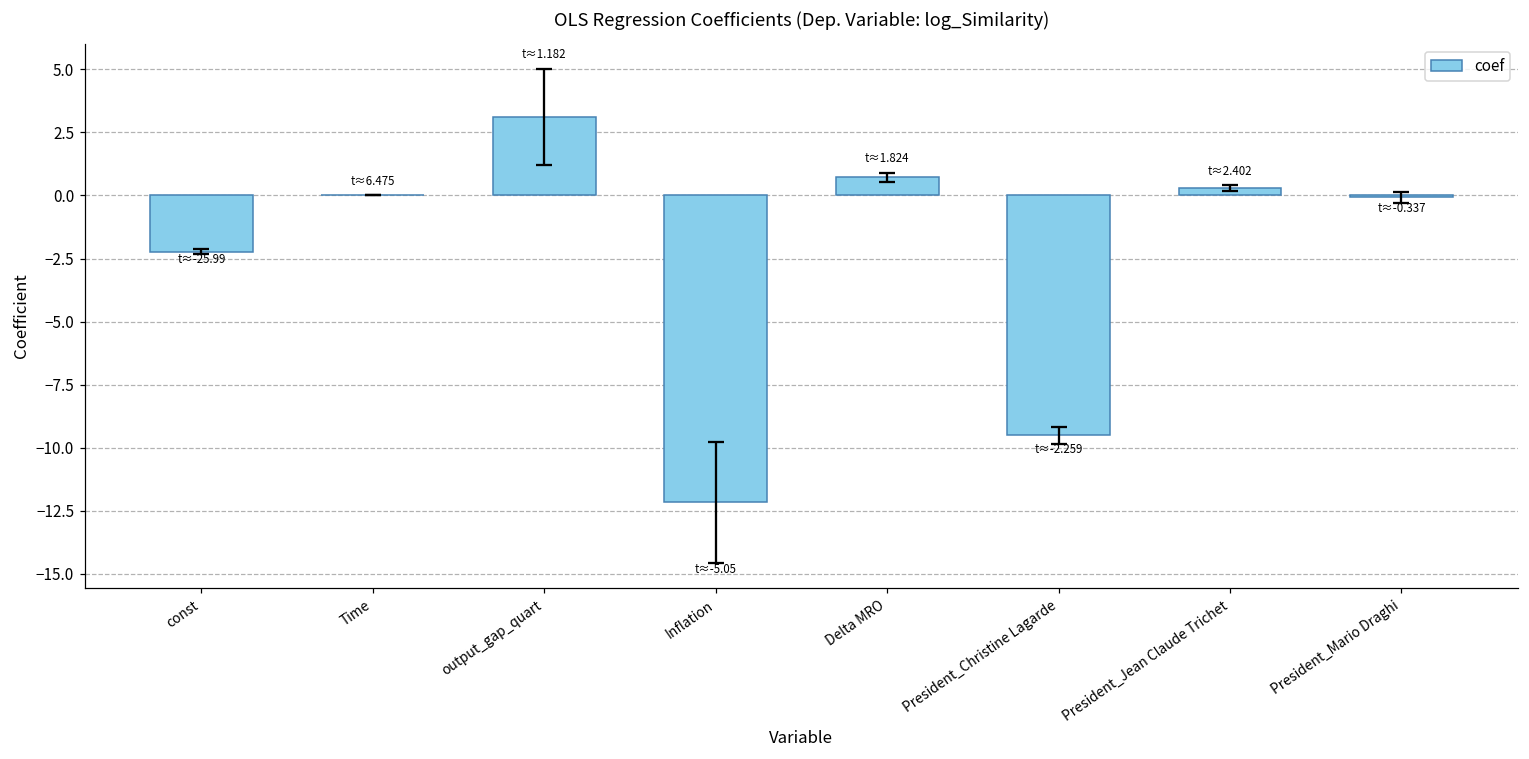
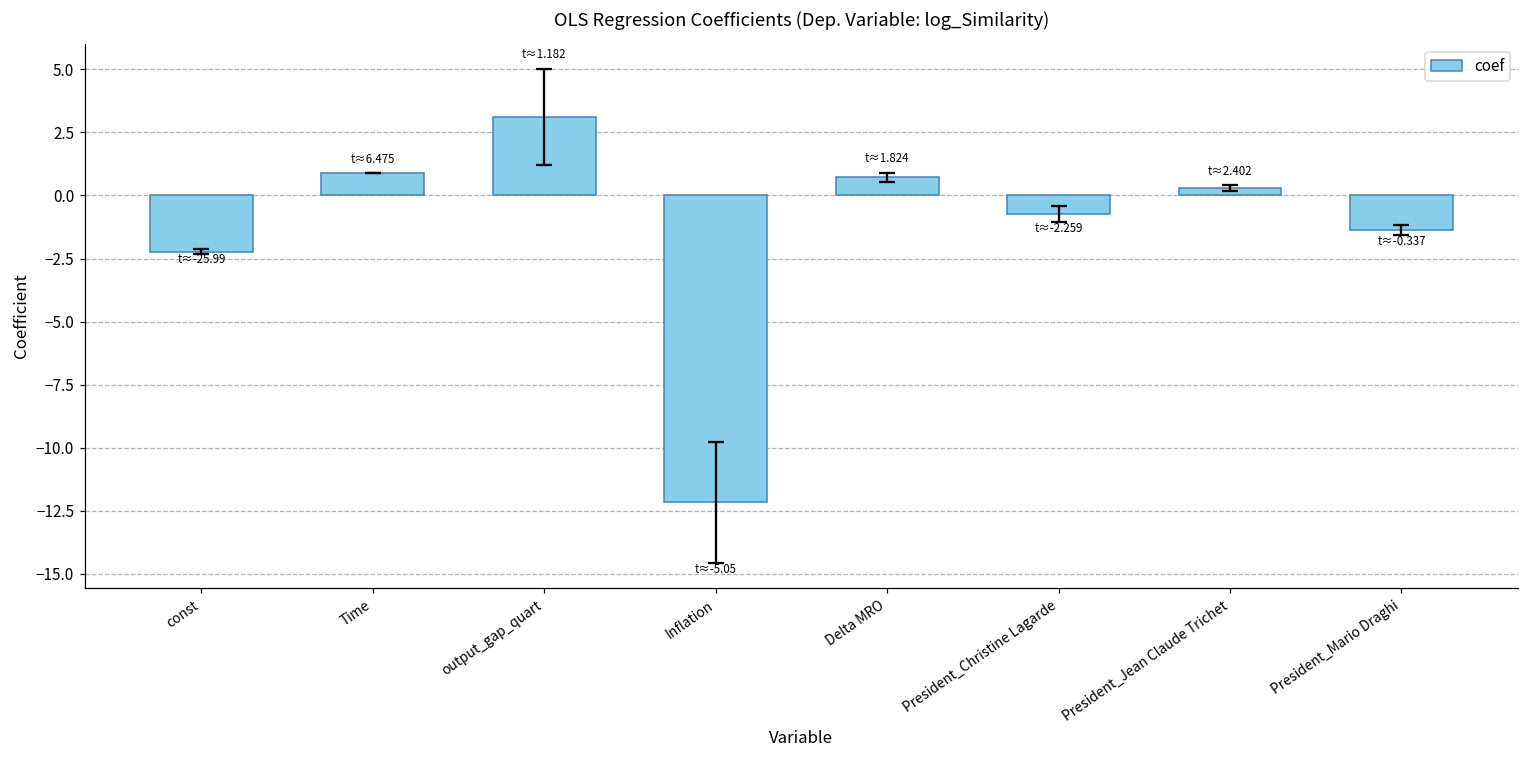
  {
    "coef": {
      "const": -2.2,
-     "Time": 0.0,
+     "Time": 0.9,
      "output_gap_quart": 3.1,
      "Inflation": -12.2,
      "Delta MRO": 0.7,
-     "President_Christine Lagarde": -9.5,
+     "President_Christine Lagarde": -0.7,
      "President_Jean Claude Trichet": 0.3,
-     "President_Mario Draghi": -0.1
+     "President_Mario Draghi": -1.4
    }
  }
